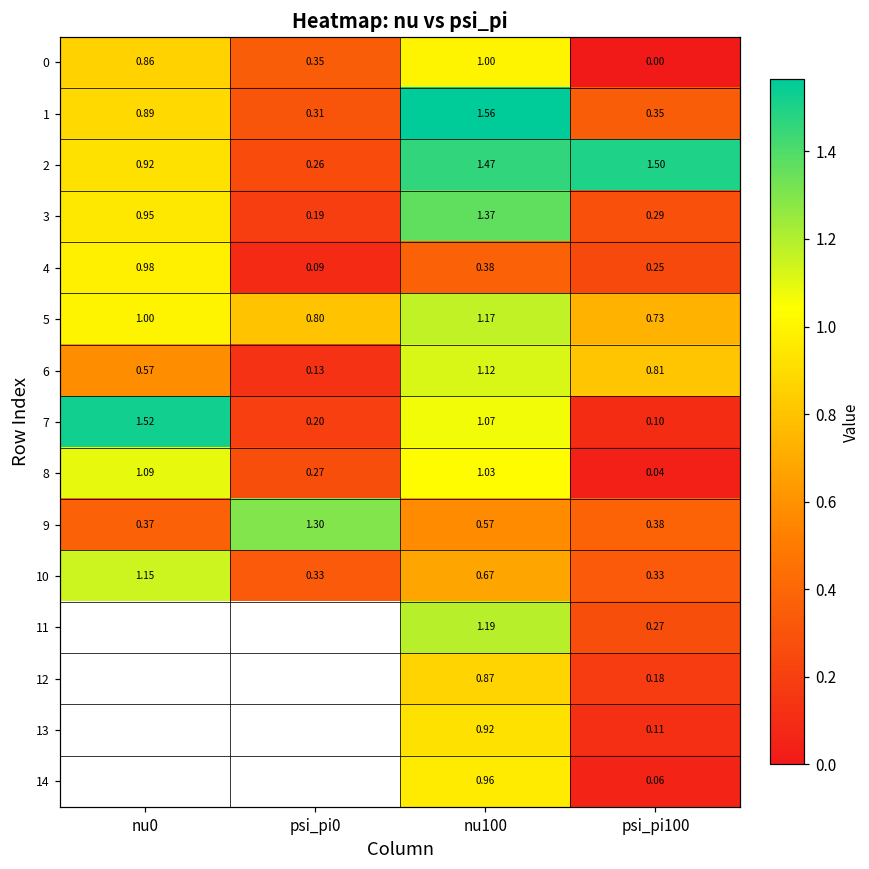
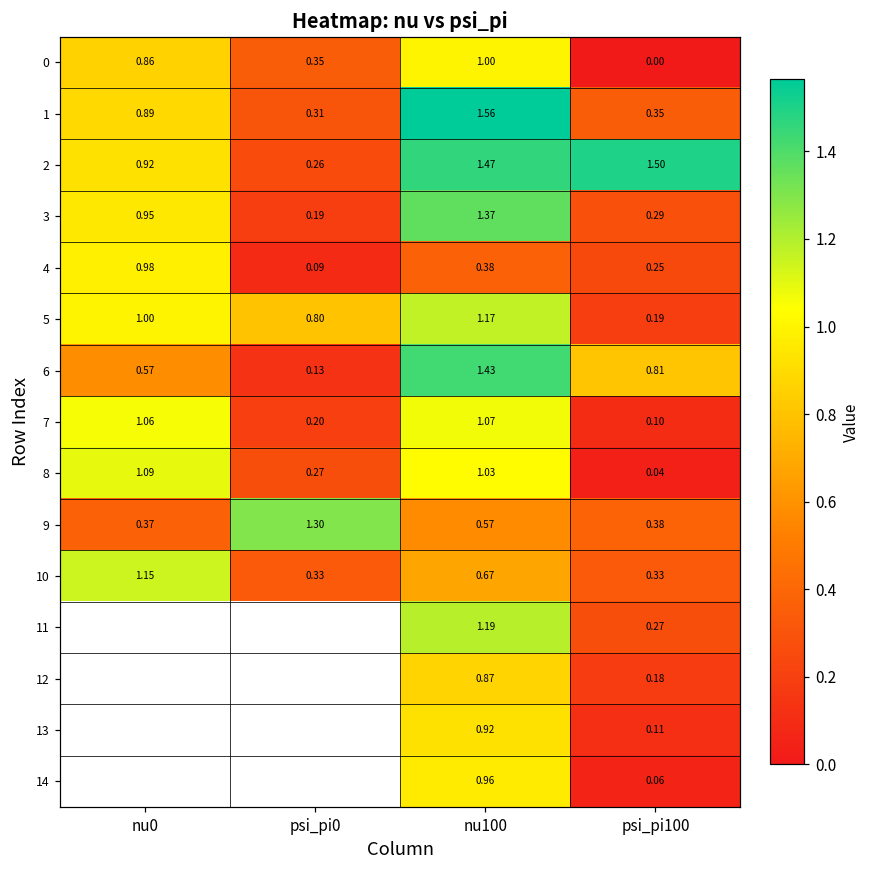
  {
    "0": {
      "nu0": 0.86,
      "psi_pi0": 0.35,
      "nu100": 1.00,
      "psi_pi100": 0.00
    },
    "1": {
      "nu0": 0.89,
      "psi_pi0": 0.31,
      "nu100": 1.56,
      "psi_pi100": 0.35
    },
    "2": {
      "nu0": 0.92,
      "psi_pi0": 0.26,
      "nu100": 1.47,
      "psi_pi100": 1.50
    },
    "3": {
      "nu0": 0.95,
      "psi_pi0": 0.19,
      "nu100": 1.37,
      "psi_pi100": 0.29
    },
    "4": {
      "nu0": 0.98,
      "psi_pi0": 0.09,
      "nu100": 0.38,
      "psi_pi100": 0.25
    },
    "5": {
      "nu0": 1.00,
      "psi_pi0": 0.80,
      "nu100": 1.17,
-     "psi_pi100": 0.73
+     "psi_pi100": 0.19
    },
    "6": {
      "nu0": 0.57,
      "psi_pi0": 0.13,
-     "nu100": 1.12,
+     "nu100": 1.43,
      "psi_pi100": 0.81
    },
    "7": {
-     "nu0": 1.52,
+     "nu0": 1.06,
      "psi_pi0": 0.20,
      "nu100": 1.07,
      "psi_pi100": 0.10
    },
    "8": {
      "nu0": 1.09,
      "psi_pi0": 0.27,
      "nu100": 1.03,
      "psi_pi100": 0.04
    },
    "9": {
      "nu0": 0.37,
      "psi_pi0": 1.30,
      "nu100": 0.57,
      "psi_pi100": 0.38
    },
    "10": {
      "nu0": 1.15,
      "psi_pi0": 0.33,
      "nu100": 0.67,
      "psi_pi100": 0.33
    },
    "11": {
      "nu100": 1.19,
      "psi_pi100": 0.27
    },
    "12": {
      "nu100": 0.87,
      "psi_pi100": 0.18
    },
    "13": {
      "nu100": 0.92,
      "psi_pi100": 0.11
    },
    "14": {
      "nu100": 0.96,
      "psi_pi100": 0.06
    }
  }
